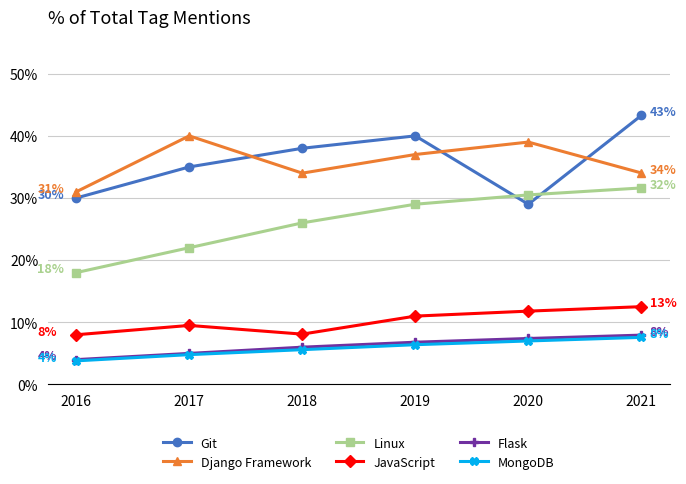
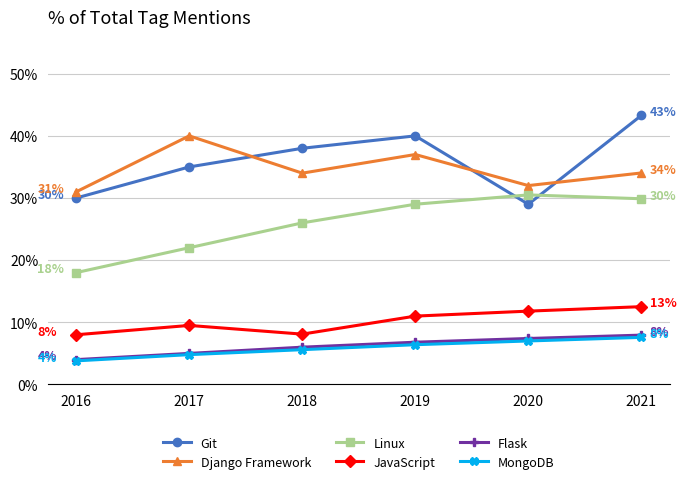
  {
    "Git": {
      "2021": "43%"
    },
    "Django Framework": {
      "2017": "40%",
      "2018": "34%",
      "2019": "37%",
-     "2020": "39%"
+     "2020": "32%"
    },
    "Linux": {
      "2016": "18%",
-     "2021": "32%"
+     "2021": "30%"
    },
    "JavaScript": {
      "2016": "8%",
      "2021": "13%"
    }
  }
